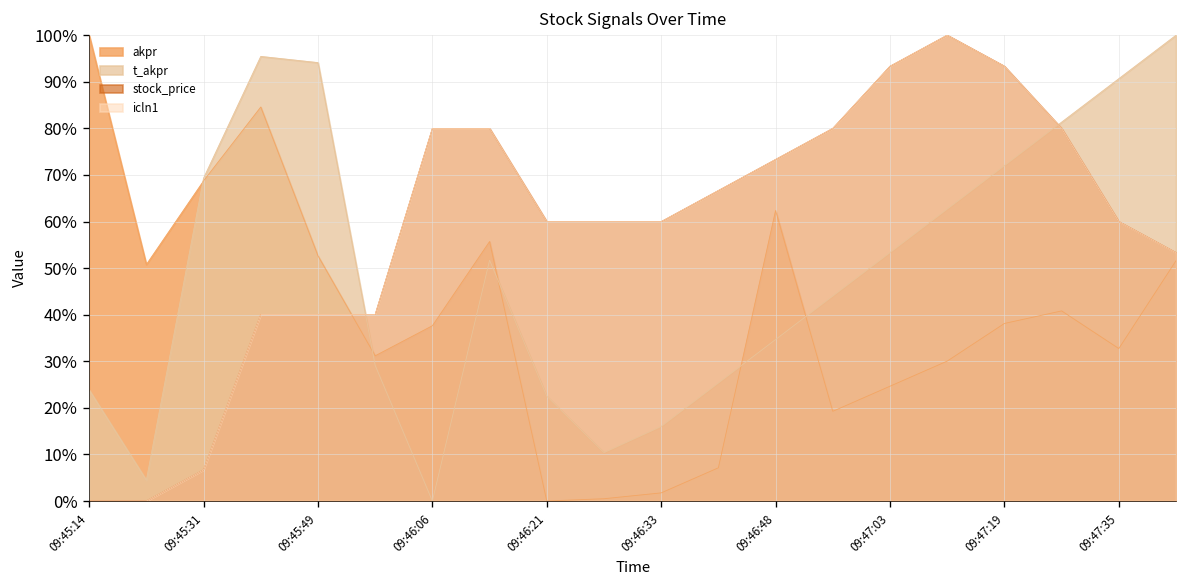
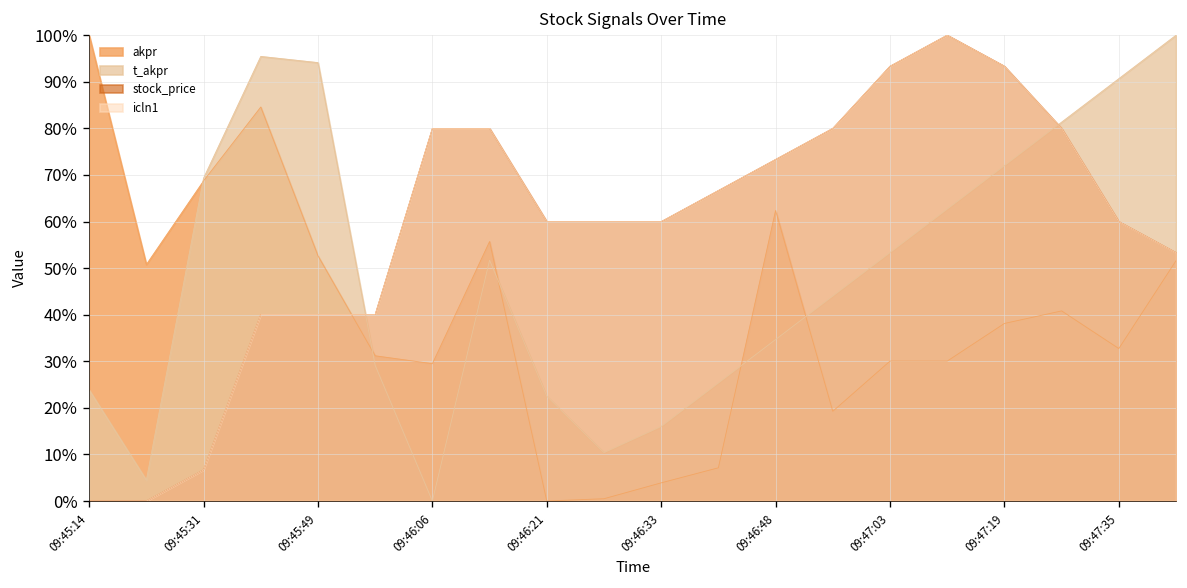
  {
    "akpr": {
      "09:45:14": "100%",
      "09:45:49": "53%",
-     "09:46:06": "38%",
+     "09:46:06": "29%",
      "09:46:21": "0%",
-     "09:46:33": "2%",
+     "09:46:33": "4%",
      "09:46:48": "62%",
-     "09:47:03": "25%",
+     "09:47:03": "30%",
      "09:47:19": "38%",
      "09:47:35": "33%"
    }
  }
